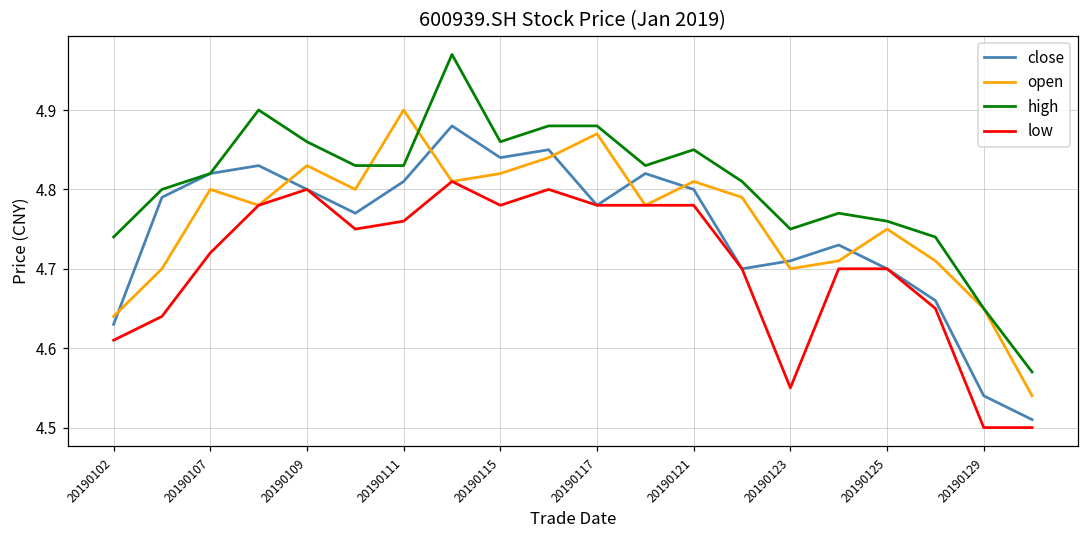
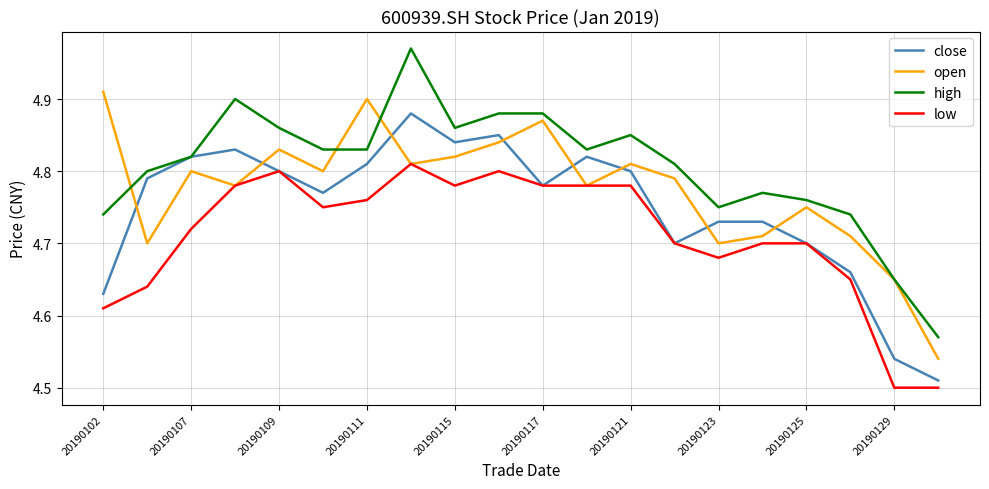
  {
    "close": {
      "20190102": 4.63,
      "20190111": 4.81,
      "20190115": 4.84,
      "20190121": 4.80,
-     "20190123": 4.71,
+     "20190123": 4.73,
      "20190129": 4.54
    },
    "open": {
-     "20190102": 4.64,
+     "20190102": 4.91,
      "20190107": 4.80,
      "20190109": 4.83,
      "20190111": 4.90,
      "20190115": 4.82,
      "20190117": 4.87,
      "20190121": 4.81,
      "20190123": 4.70,
      "20190125": 4.75
    },
    "high": {
      "20190102": 4.74,
      "20190109": 4.86,
      "20190111": 4.83,
      "20190115": 4.86,
      "20190117": 4.88,
      "20190121": 4.85,
      "20190123": 4.75,
      "20190125": 4.76
    },
    "low": {
      "20190102": 4.61,
      "20190107": 4.72,
      "20190111": 4.76,
      "20190115": 4.78,
      "20190121": 4.78,
-     "20190123": 4.55,
+     "20190123": 4.68,
      "20190129": 4.50
    }
  }
